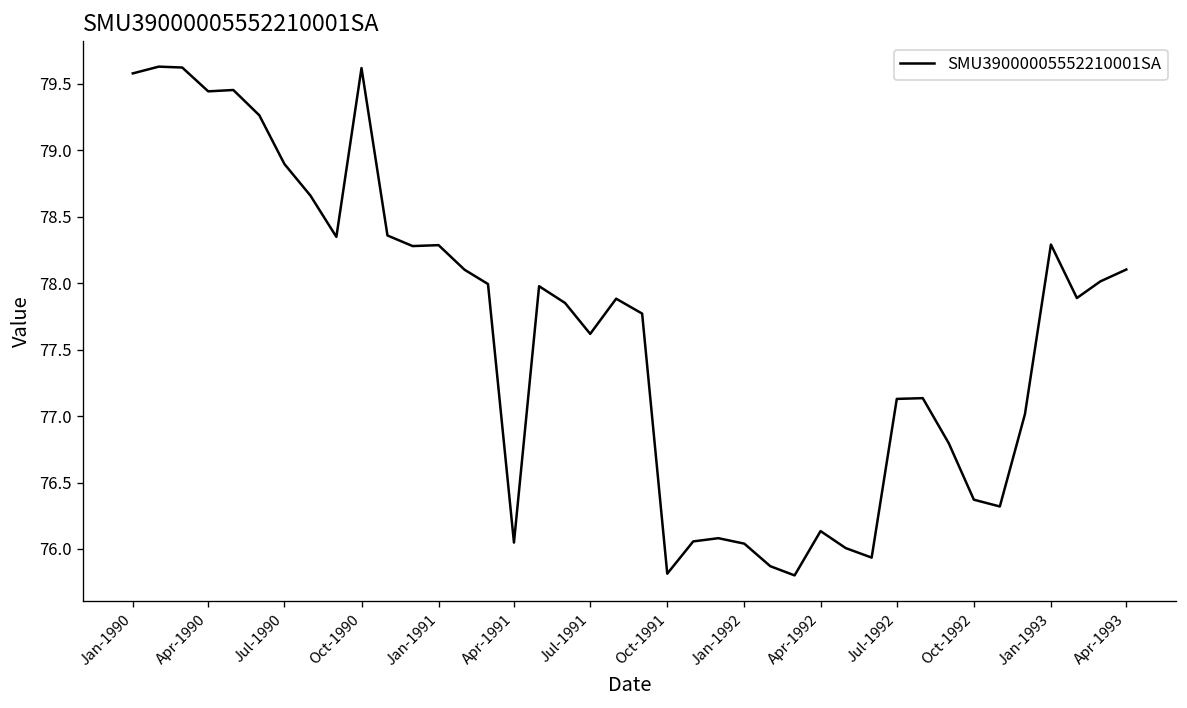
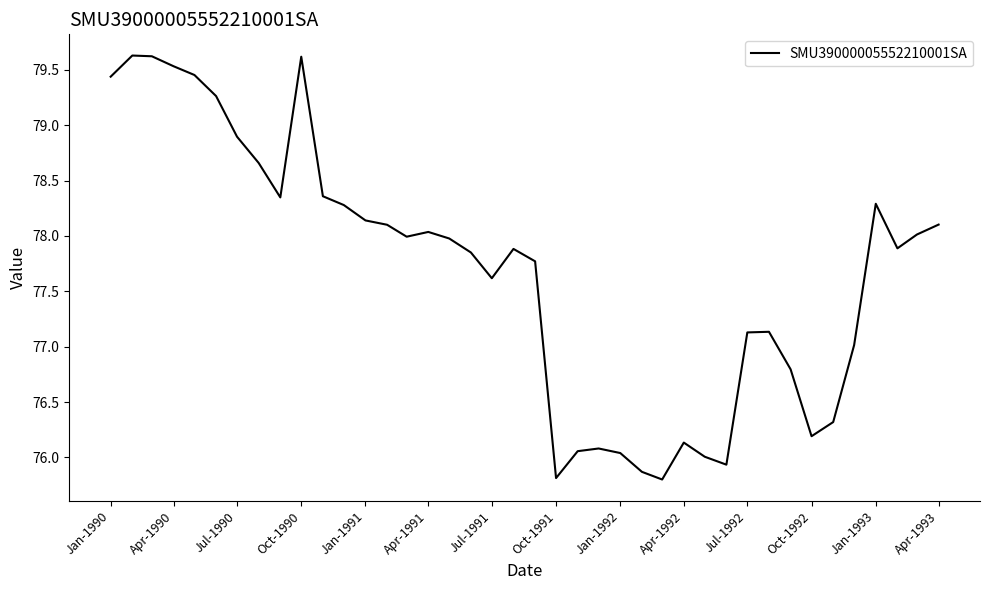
  {
-   "Jan-1990": 79.58,
-   "Apr-1990": 79.44,
+   "Jan-1990": 79.44,
+   "Apr-1990": 79.53,
    "Jul-1990": 78.90,
    "Oct-1990": 79.62,
-   "Jan-1991": 78.29,
-   "Apr-1991": 76.05,
+   "Jan-1991": 78.14,
+   "Apr-1991": 78.04,
    "Jul-1991": 77.62,
    "Oct-1991": 75.81,
    "Jan-1992": 76.04,
    "Apr-1992": 76.13,
    "Jul-1992": 77.13,
-   "Oct-1992": 76.37,
+   "Oct-1992": 76.19,
    "Jan-1993": 78.29,
    "Apr-1993": 78.10
  }
